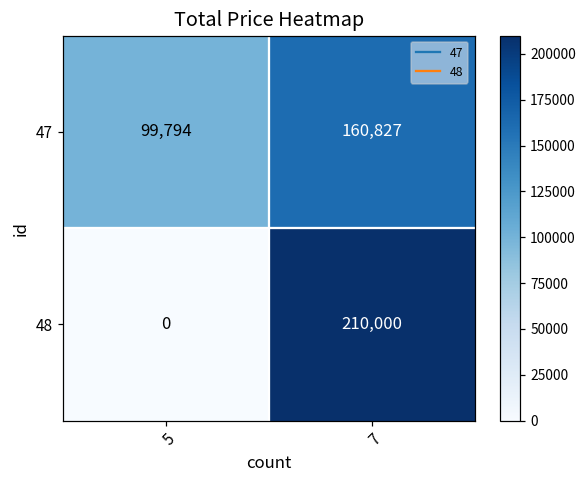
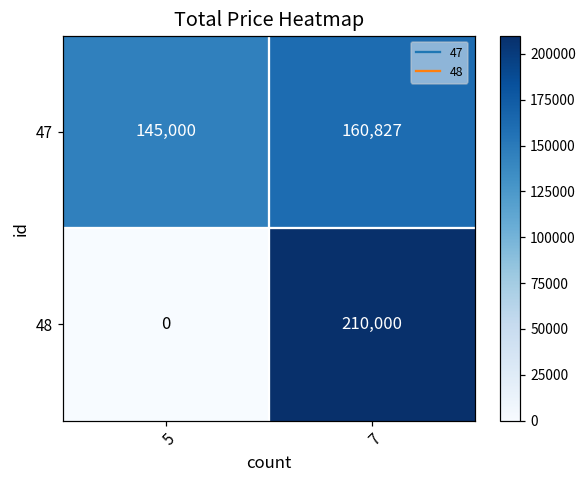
  {
    "47": {
-     "5": "99,794",
+     "5": "145,000",
      "7": "160,827"
    },
    "48": {
      "5": "0",
      "7": "210,000"
    }
  }
